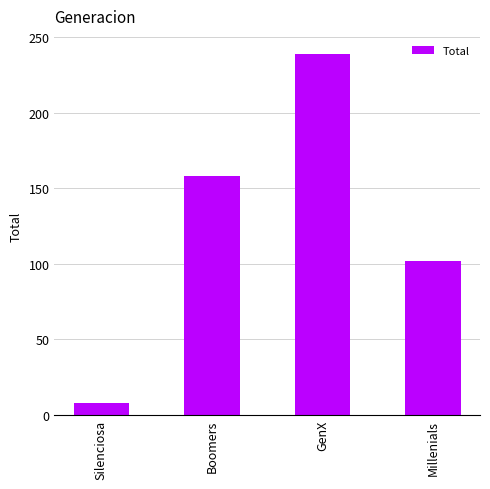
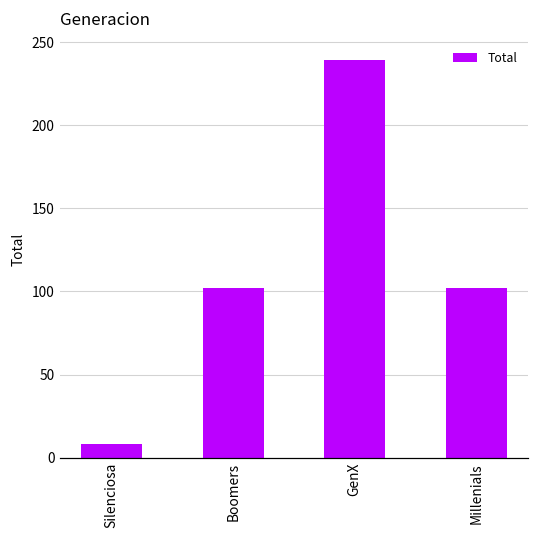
  {
    "Silenciosa": 8,
-   "Boomers": 158,
+   "Boomers": 102,
    "GenX": 239,
    "Millenials": 102
  }
